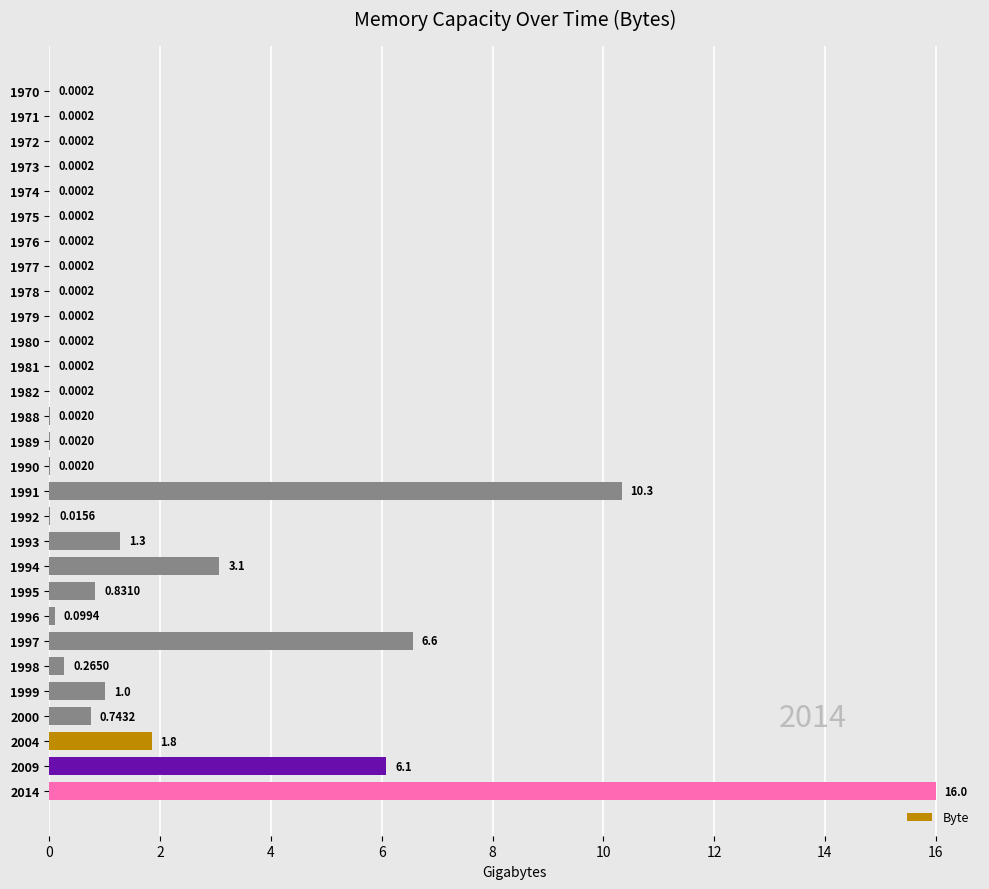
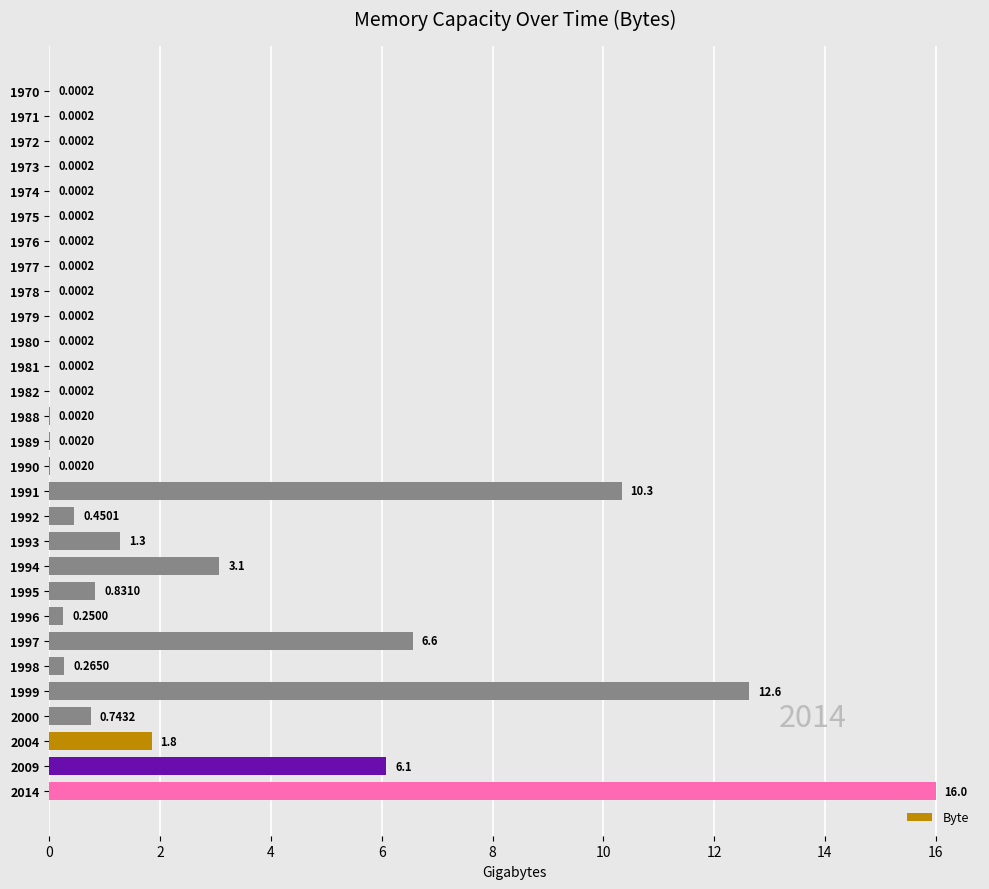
  {
    "1970": 0.0002,
    "1971": 0.0002,
    "1972": 0.0002,
    "1973": 0.0002,
    "1974": 0.0002,
    "1975": 0.0002,
    "1976": 0.0002,
    "1977": 0.0002,
    "1978": 0.0002,
    "1979": 0.0002,
    "1980": 0.0002,
    "1981": 0.0002,
    "1982": 0.0002,
    "1988": 0.0020,
    "1989": 0.0020,
    "1990": 0.0020,
    "1991": 10.3,
-   "1992": 0.0156,
+   "1992": 0.4501,
    "1993": 1.3,
    "1994": 3.1,
    "1995": 0.8310,
-   "1996": 0.0994,
+   "1996": 0.2500,
    "1997": 6.6,
    "1998": 0.2650,
-   "1999": 1.0,
+   "1999": 12.6,
    "2000": 0.7432,
    "2004": 1.8,
    "2009": 6.1,
    "2014": 16.0
  }
